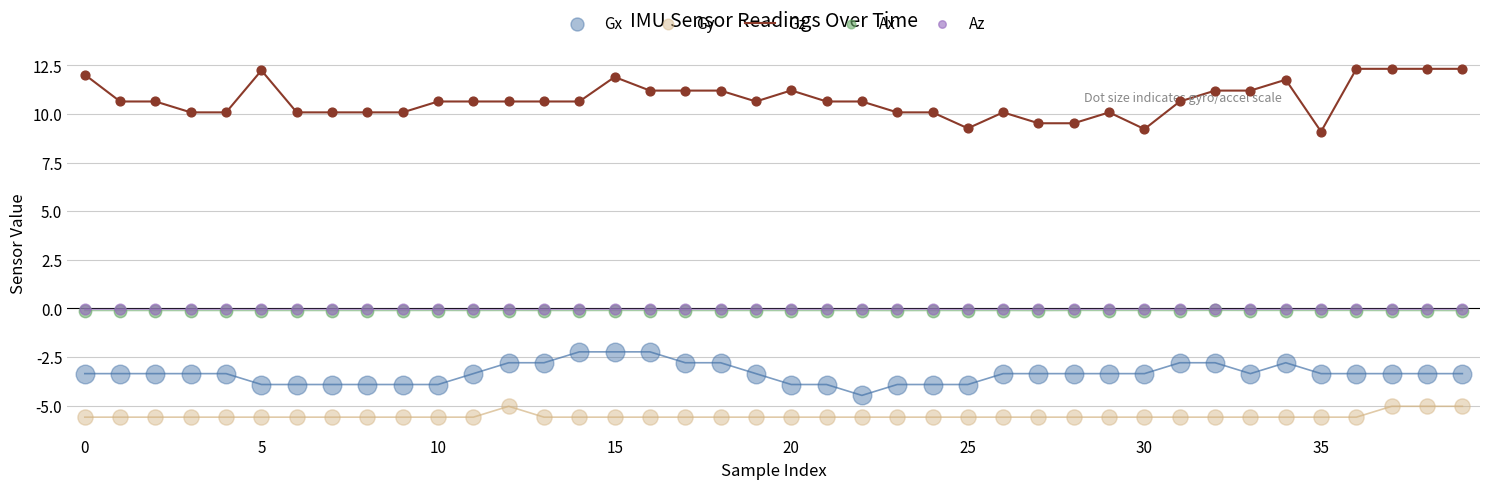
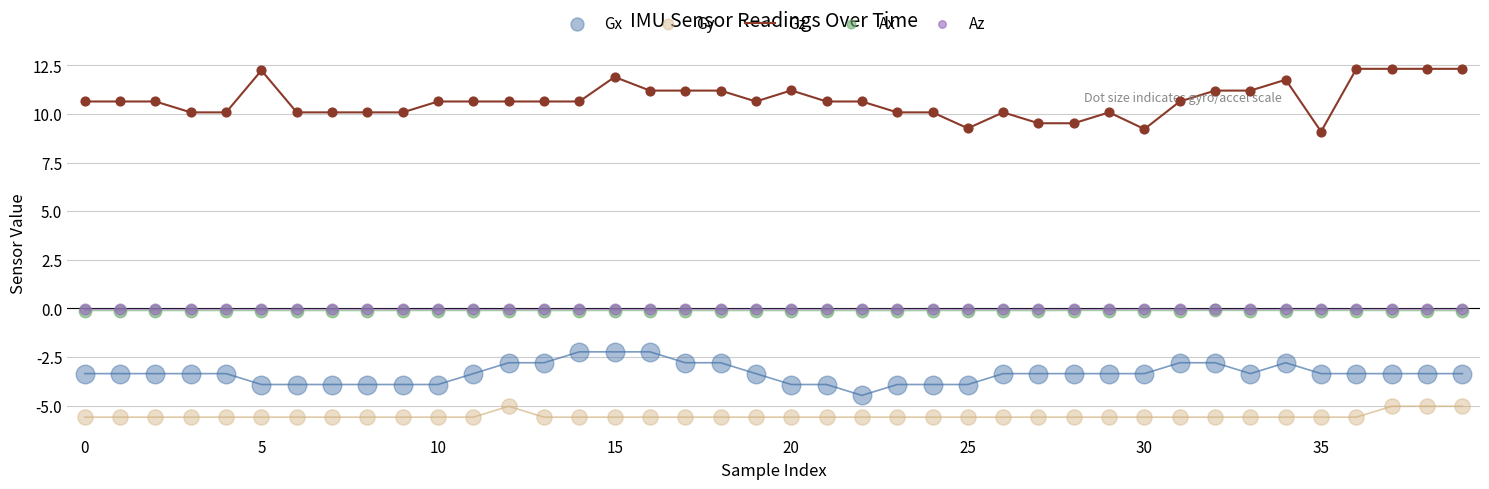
  {
    "Gy": {
      "0": -5.6,
      "5": -5.6,
      "10": -5.6,
      "15": -5.6,
      "20": -5.6,
      "25": -5.6,
      "30": -5.6,
      "35": -5.6
    },
    "Gz": {
-     "0": 12.0,
+     "0": 10.6,
      "5": 12.2,
      "10": 10.6,
      "15": 11.9,
      "20": 11.2,
      "25": 9.3,
      "30": 9.2,
      "35": 9.1
    }
  }
